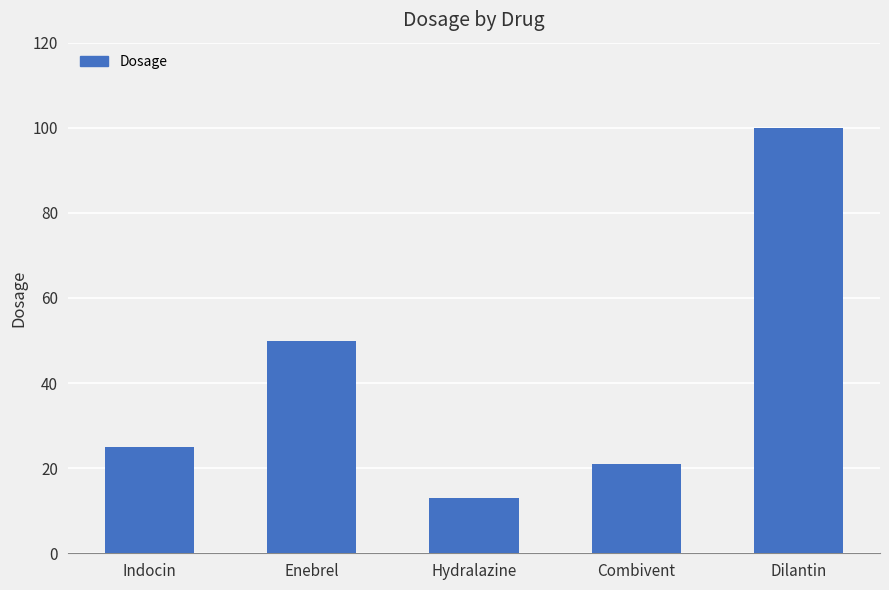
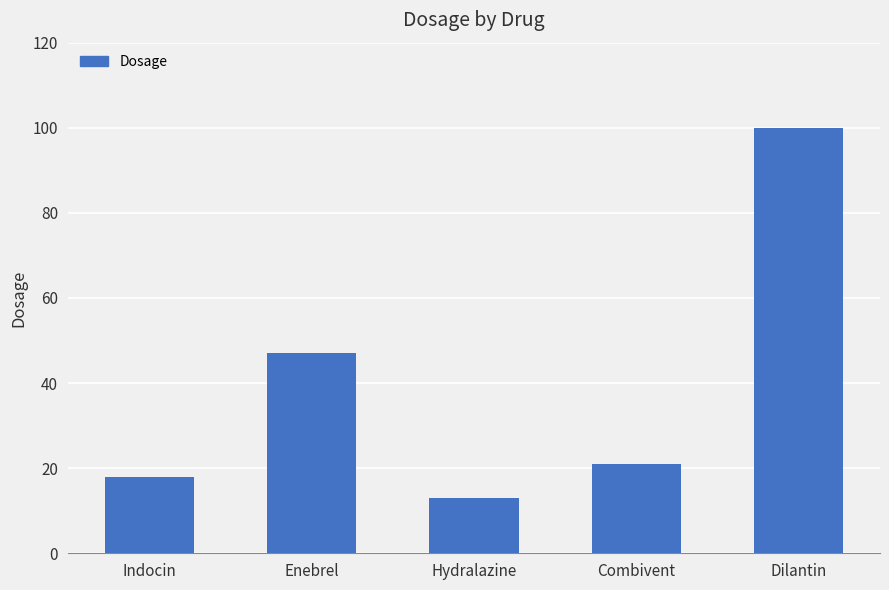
  {
-   "Indocin": 25,
-   "Enebrel": 50,
+   "Indocin": 18,
+   "Enebrel": 47,
    "Hydralazine": 13,
    "Combivent": 21,
    "Dilantin": 100
  }
